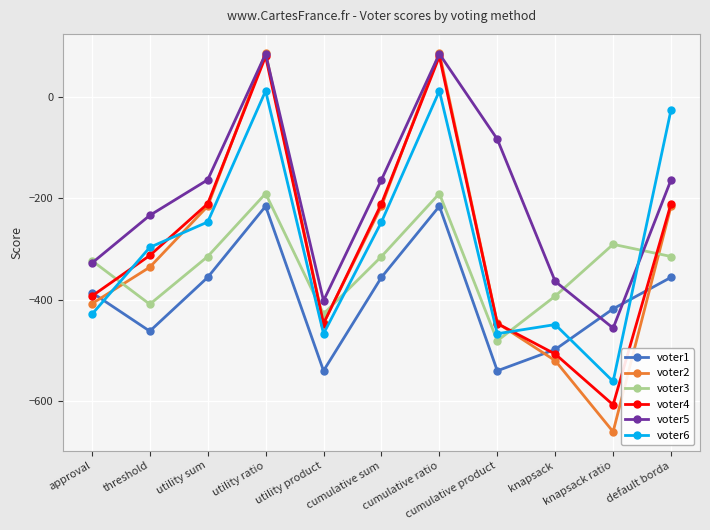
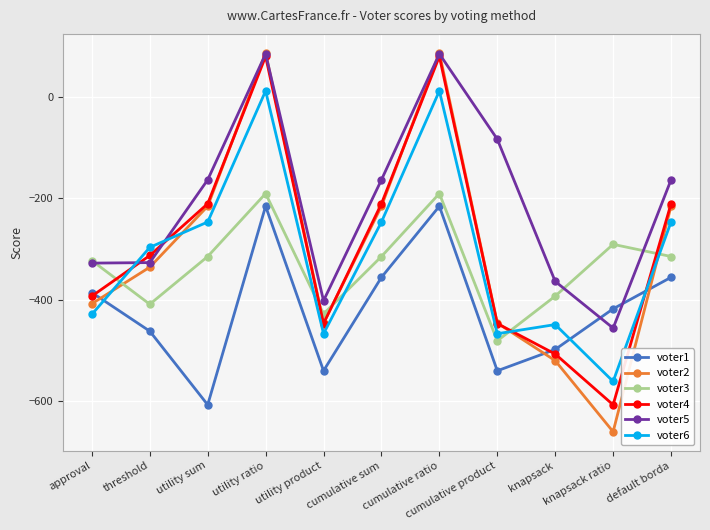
  {
    "voter1": {
      "approval": -390,
      "threshold": -460,
-     "utility sum": -360,
+     "utility sum": -610,
      "utility ratio": -220,
      "utility product": -540,
      "cumulative sum": -360,
      "cumulative ratio": -220,
      "cumulative product": -540,
      "knapsack": -500,
      "knapsack ratio": -420,
      "default borda": -360
    },
    "voter2": {
      "approval": -410,
      "threshold": -340,
      "knapsack": -520,
      "knapsack ratio": -660
    },
    "voter3": {
      "threshold": -410,
      "utility sum": -320,
      "utility ratio": -190,
      "utility product": -430,
      "cumulative sum": -320,
      "cumulative ratio": -190,
      "cumulative product": -480,
      "knapsack": -390,
      "knapsack ratio": -290,
      "default borda": -320
    },
    "voter4": {
      "approval": -390,
      "threshold": -310,
      "utility ratio": 80,
      "cumulative ratio": 80,
      "knapsack": -510,
      "knapsack ratio": -610
    },
    "voter5": {
-     "threshold": -230,
+     "threshold": -330,
      "utility sum": -160,
      "utility product": -400,
      "cumulative sum": -160,
      "cumulative product": -80,
      "knapsack": -360,
      "knapsack ratio": -460,
      "default borda": -160
    },
    "voter6": {
      "approval": -430,
      "threshold": -300,
      "utility sum": -250,
      "utility ratio": 10,
      "utility product": -470,
      "cumulative sum": -250,
      "cumulative ratio": 10,
      "cumulative product": -470,
      "knapsack": -450,
      "knapsack ratio": -560,
-     "default borda": -30
+     "default borda": -250
    }
  }
